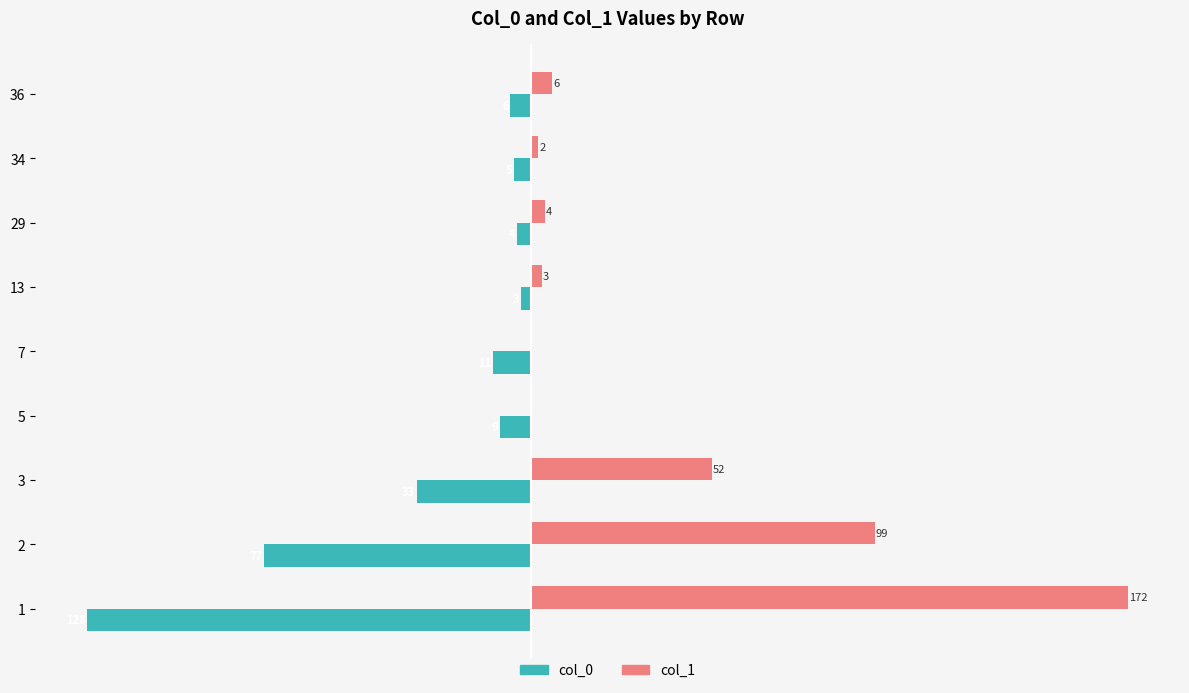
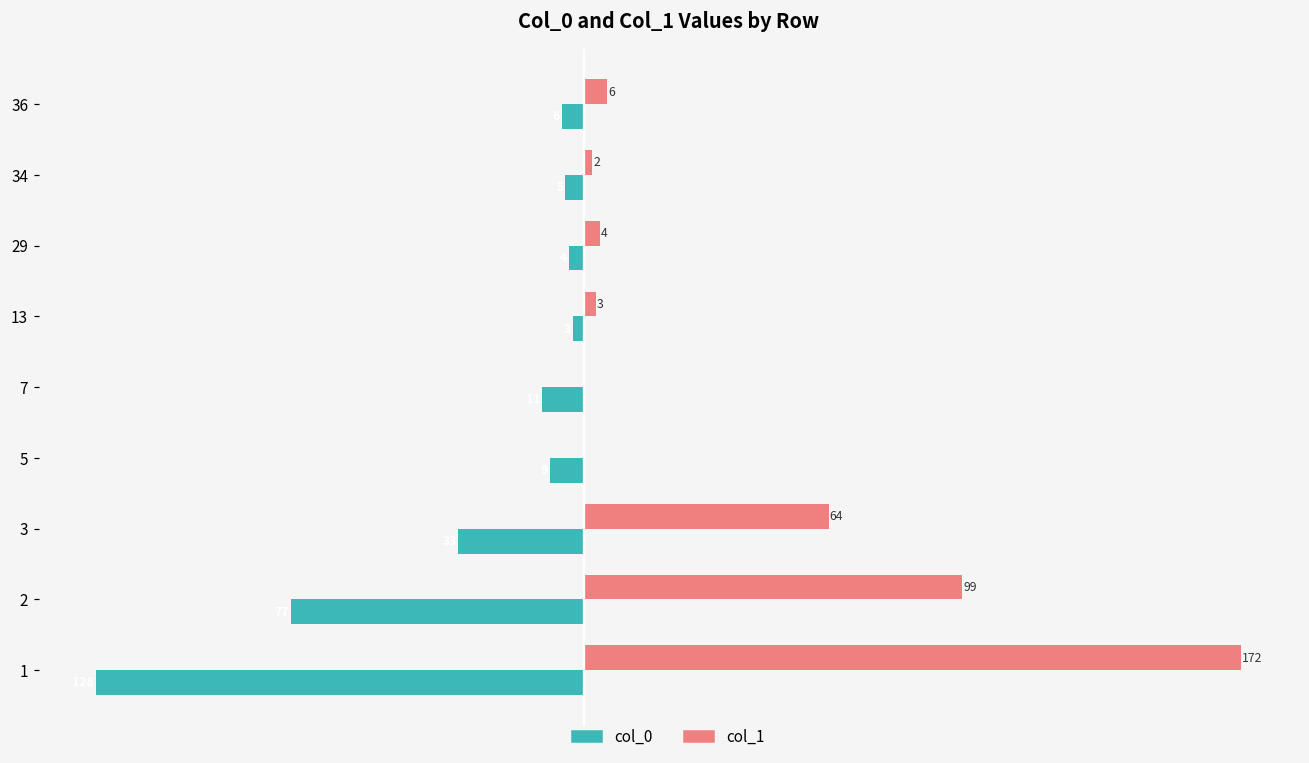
  {
    "col_1": {
      "36": 6,
      "34": 2,
      "29": 4,
      "13": 3,
-     "3": 52,
+     "3": 64,
      "2": 99,
      "1": 172
    }
  }
